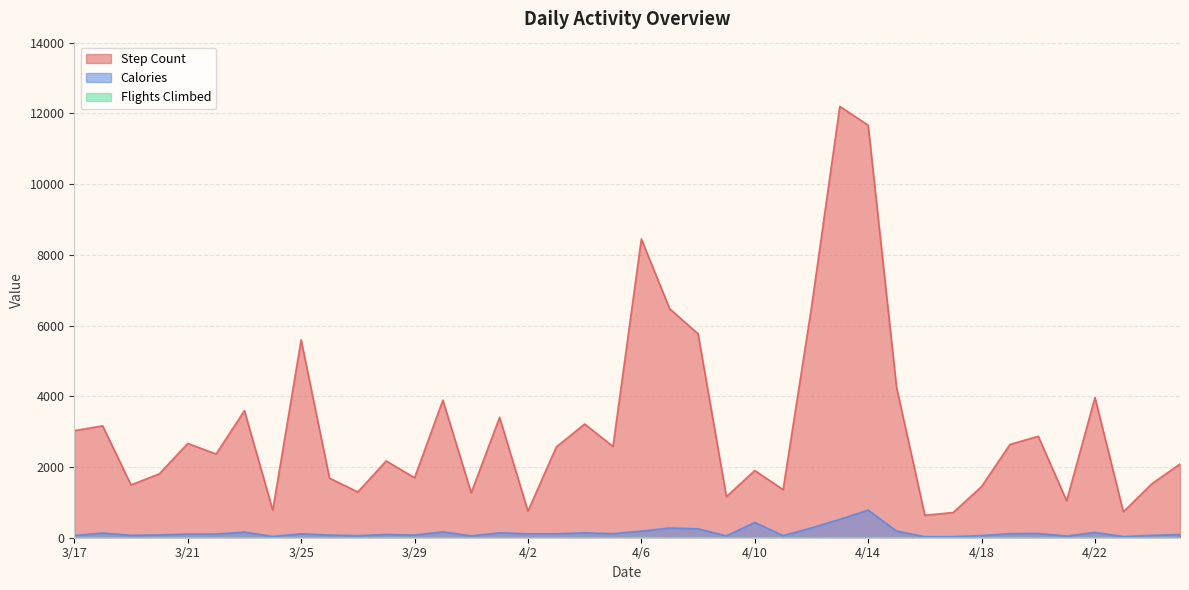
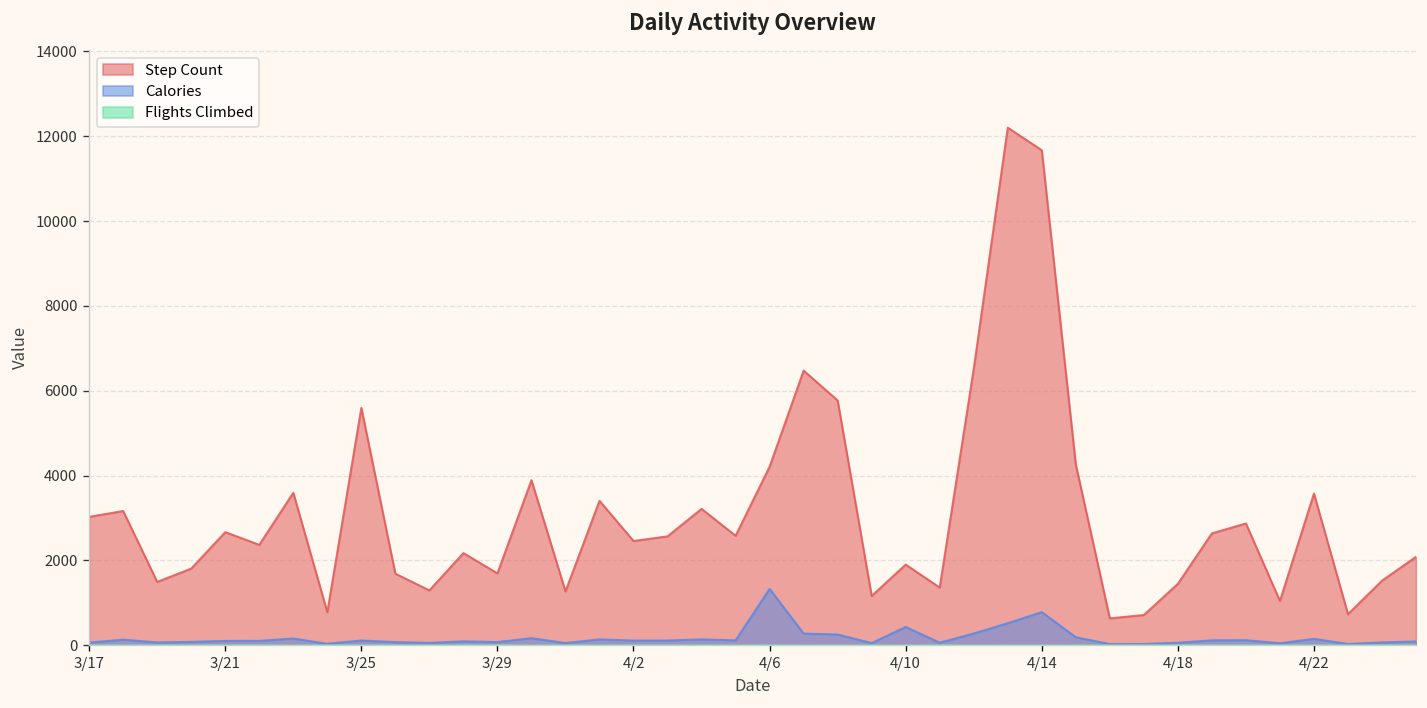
  {
    "Step Count": {
      "3/17": 3000,
      "3/21": 2700,
      "3/25": 5600,
      "3/29": 1700,
-     "4/2": 800,
-     "4/6": 8500,
+     "4/2": 2500,
+     "4/6": 4200,
      "4/10": 1900,
      "4/14": 11700,
      "4/18": 1400,
-     "4/22": 4000
+     "4/22": 3600
    },
    "Calories": {
      "3/21": 100,
      "3/25": 100,
      "3/29": 100,
      "4/2": 100,
-     "4/6": 200,
+     "4/6": 1300,
      "4/10": 400,
      "4/14": 800,
      "4/22": 200
    },
    "Flights Climbed": {
      "3/21": 0,
      "3/25": 0,
      "3/29": 0,
      "4/2": 0,
      "4/6": 0,
      "4/10": 0,
      "4/14": 0,
      "4/22": 0
    }
  }
